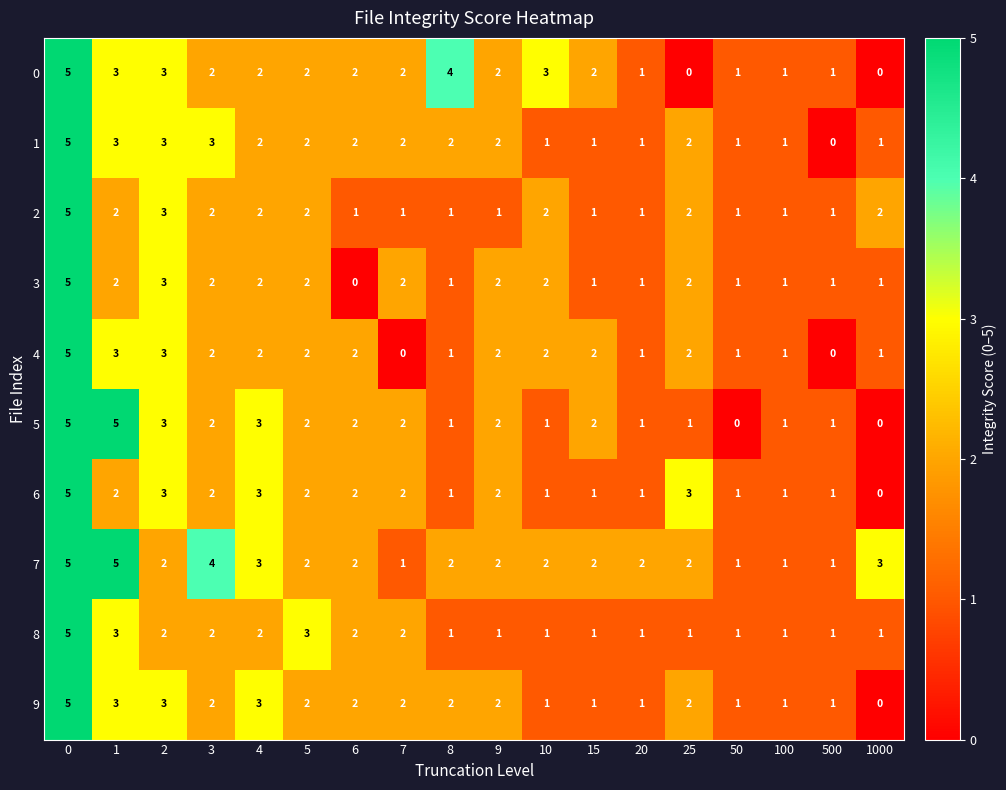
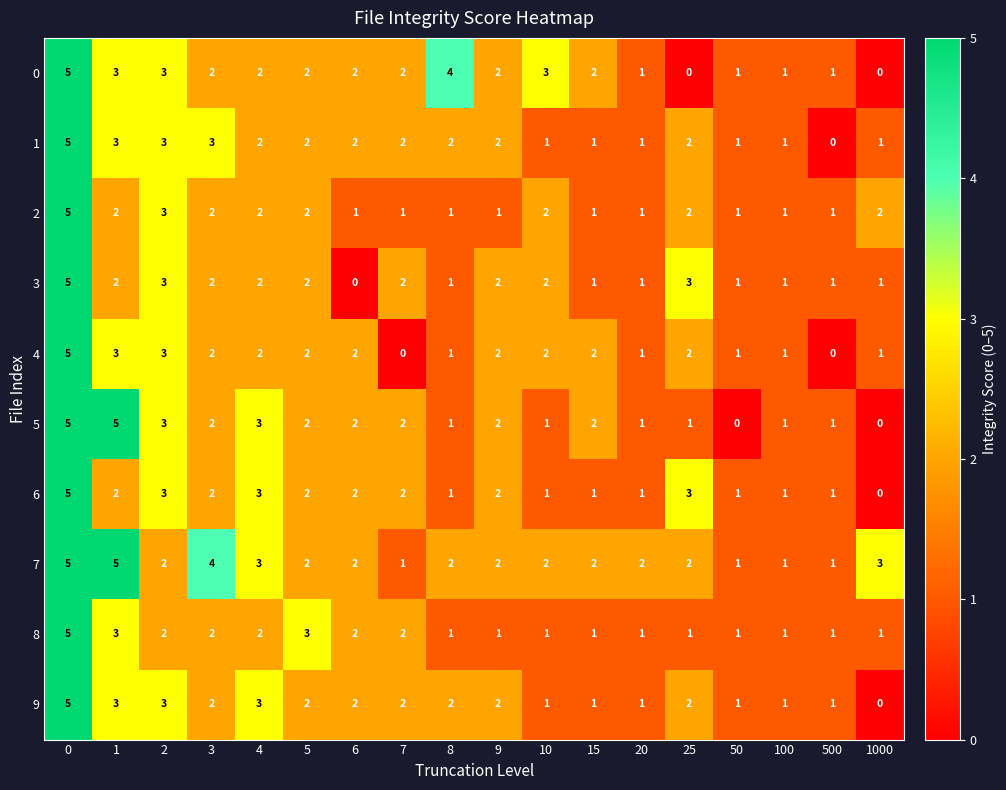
  {
    "0": {
      "0": 5,
      "1": 3,
      "2": 3,
      "3": 2,
      "4": 2,
      "5": 2,
      "6": 2,
      "7": 2,
      "8": 4,
      "9": 2,
      "10": 3,
      "15": 2,
      "20": 1,
      "25": 0,
      "50": 1,
      "100": 1,
      "500": 1,
      "1000": 0
    },
    "1": {
      "0": 5,
      "1": 3,
      "2": 3,
      "3": 3,
      "4": 2,
      "5": 2,
      "6": 2,
      "7": 2,
      "8": 2,
      "9": 2,
      "10": 1,
      "15": 1,
      "20": 1,
      "25": 2,
      "50": 1,
      "100": 1,
      "500": 0,
      "1000": 1
    },
    "2": {
      "0": 5,
      "1": 2,
      "2": 3,
      "3": 2,
      "4": 2,
      "5": 2,
      "6": 1,
      "7": 1,
      "8": 1,
      "9": 1,
      "10": 2,
      "15": 1,
      "20": 1,
      "25": 2,
      "50": 1,
      "100": 1,
      "500": 1,
      "1000": 2
    },
    "3": {
      "0": 5,
      "1": 2,
      "2": 3,
      "3": 2,
      "4": 2,
      "5": 2,
      "6": 0,
      "7": 2,
      "8": 1,
      "9": 2,
      "10": 2,
      "15": 1,
      "20": 1,
-     "25": 2,
+     "25": 3,
      "50": 1,
      "100": 1,
      "500": 1,
      "1000": 1
    },
    "4": {
      "0": 5,
      "1": 3,
      "2": 3,
      "3": 2,
      "4": 2,
      "5": 2,
      "6": 2,
      "7": 0,
      "8": 1,
      "9": 2,
      "10": 2,
      "15": 2,
      "20": 1,
      "25": 2,
      "50": 1,
      "100": 1,
      "500": 0,
      "1000": 1
    },
    "5": {
      "0": 5,
      "1": 5,
      "2": 3,
      "3": 2,
      "4": 3,
      "5": 2,
      "6": 2,
      "7": 2,
      "8": 1,
      "9": 2,
      "10": 1,
      "15": 2,
      "20": 1,
      "25": 1,
      "50": 0,
      "100": 1,
      "500": 1,
      "1000": 0
    },
    "6": {
      "0": 5,
      "1": 2,
      "2": 3,
      "3": 2,
      "4": 3,
      "5": 2,
      "6": 2,
      "7": 2,
      "8": 1,
      "9": 2,
      "10": 1,
      "15": 1,
      "20": 1,
      "25": 3,
      "50": 1,
      "100": 1,
      "500": 1,
      "1000": 0
    },
    "7": {
      "0": 5,
      "1": 5,
      "2": 2,
      "3": 4,
      "4": 3,
      "5": 2,
      "6": 2,
      "7": 1,
      "8": 2,
      "9": 2,
      "10": 2,
      "15": 2,
      "20": 2,
      "25": 2,
      "50": 1,
      "100": 1,
      "500": 1,
      "1000": 3
    },
    "8": {
      "0": 5,
      "1": 3,
      "2": 2,
      "3": 2,
      "4": 2,
      "5": 3,
      "6": 2,
      "7": 2,
      "8": 1,
      "9": 1,
      "10": 1,
      "15": 1,
      "20": 1,
      "25": 1,
      "50": 1,
      "100": 1,
      "500": 1,
      "1000": 1
    },
    "9": {
      "0": 5,
      "1": 3,
      "2": 3,
      "3": 2,
      "4": 3,
      "5": 2,
      "6": 2,
      "7": 2,
      "8": 2,
      "9": 2,
      "10": 1,
      "15": 1,
      "20": 1,
      "25": 2,
      "50": 1,
      "100": 1,
      "500": 1,
      "1000": 0
    }
  }
